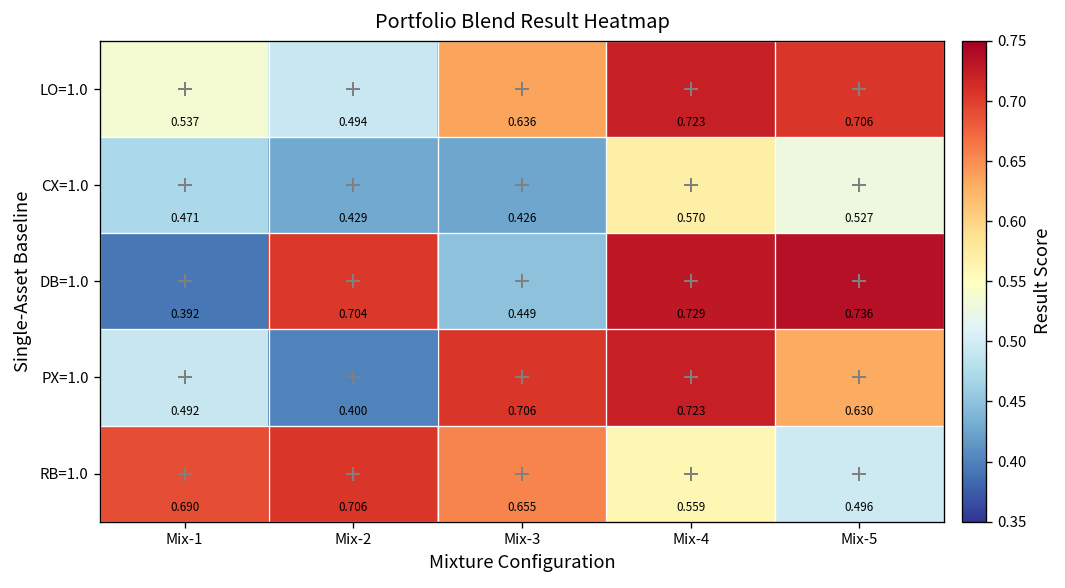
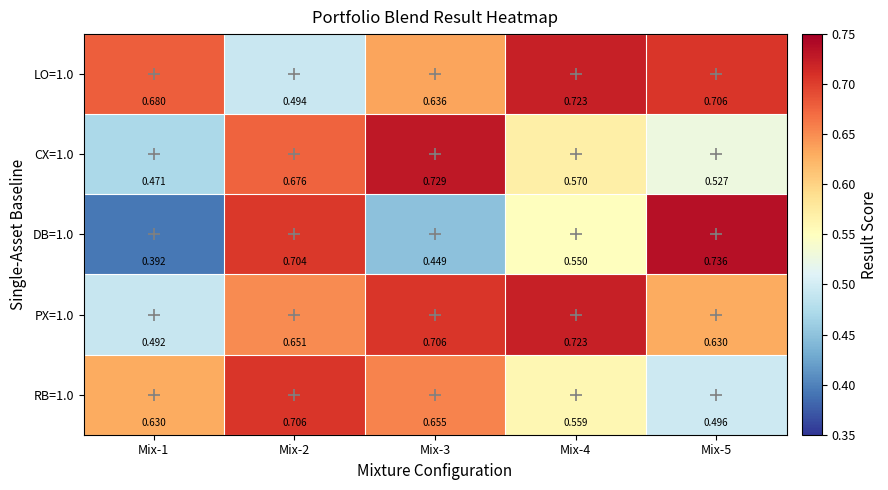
  {
    "LO=1.0": {
-     "Mix-1": 0.537,
+     "Mix-1": 0.680,
      "Mix-2": 0.494,
      "Mix-3": 0.636,
      "Mix-4": 0.723,
      "Mix-5": 0.706
    },
    "CX=1.0": {
      "Mix-1": 0.471,
-     "Mix-2": 0.429,
-     "Mix-3": 0.426,
+     "Mix-2": 0.676,
+     "Mix-3": 0.729,
      "Mix-4": 0.570,
      "Mix-5": 0.527
    },
    "DB=1.0": {
      "Mix-1": 0.392,
      "Mix-2": 0.704,
      "Mix-3": 0.449,
-     "Mix-4": 0.729,
+     "Mix-4": 0.550,
      "Mix-5": 0.736
    },
    "PX=1.0": {
      "Mix-1": 0.492,
-     "Mix-2": 0.400,
+     "Mix-2": 0.651,
      "Mix-3": 0.706,
      "Mix-4": 0.723,
      "Mix-5": 0.630
    },
    "RB=1.0": {
-     "Mix-1": 0.690,
+     "Mix-1": 0.630,
      "Mix-2": 0.706,
      "Mix-3": 0.655,
      "Mix-4": 0.559,
      "Mix-5": 0.496
    }
  }
